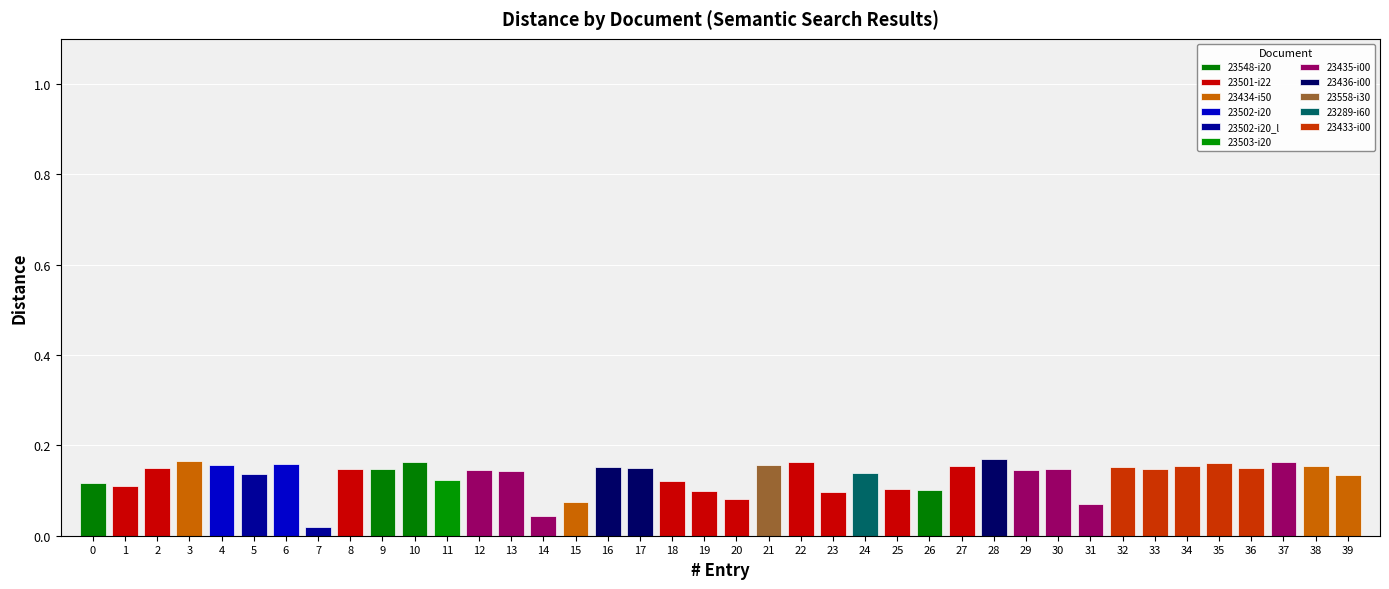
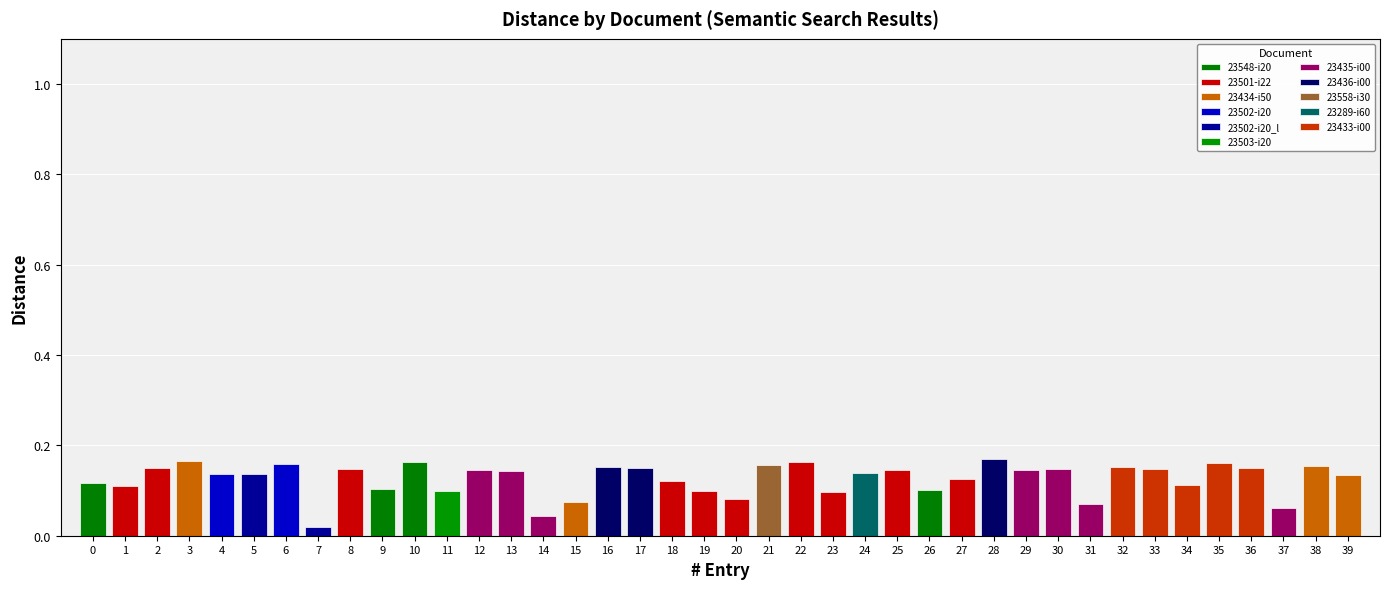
  {
    "0": 0.12,
    "1": 0.11,
    "2": 0.15,
    "3": 0.16,
-   "4": 0.16,
+   "4": 0.14,
    "5": 0.14,
    "6": 0.16,
    "7": 0.02,
    "8": 0.15,
-   "9": 0.15,
+   "9": 0.10,
    "10": 0.16,
-   "11": 0.12,
+   "11": 0.10,
    "12": 0.15,
    "13": 0.14,
    "14": 0.04,
    "15": 0.07,
    "16": 0.15,
    "17": 0.15,
    "18": 0.12,
    "19": 0.10,
    "20": 0.08,
    "21": 0.16,
    "22": 0.16,
    "23": 0.10,
    "24": 0.14,
-   "25": 0.10,
+   "25": 0.14,
    "26": 0.10,
-   "27": 0.16,
+   "27": 0.13,
    "28": 0.17,
    "29": 0.14,
    "30": 0.15,
    "31": 0.07,
    "32": 0.15,
    "33": 0.15,
-   "34": 0.16,
+   "34": 0.11,
    "35": 0.16,
    "36": 0.15,
-   "37": 0.16,
+   "37": 0.06,
    "38": 0.15,
    "39": 0.13
  }
